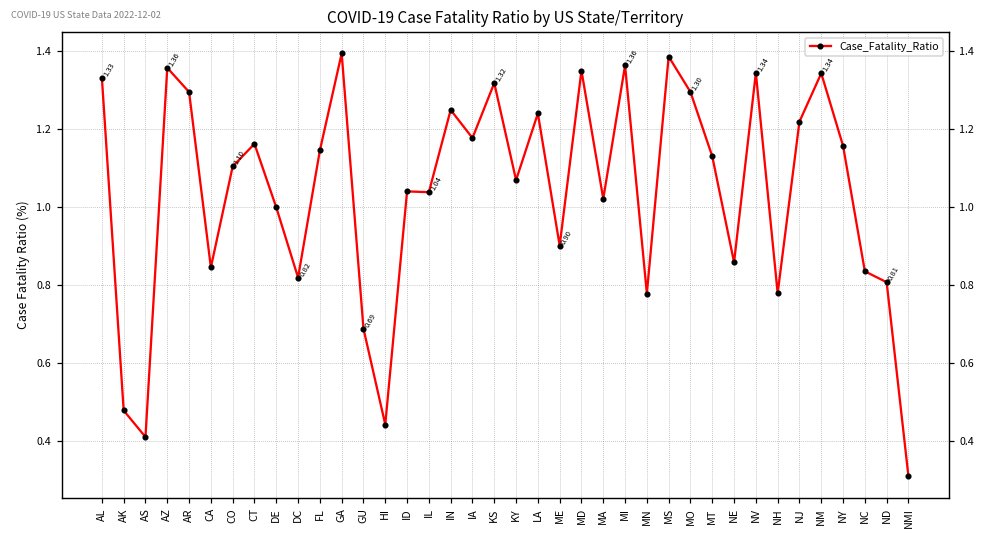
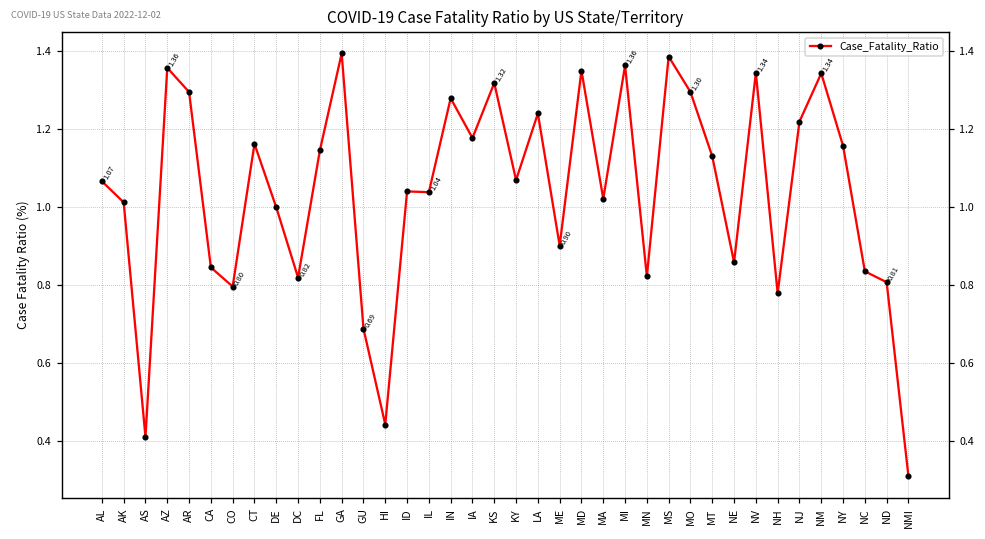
  {
-   "AL": 1.33,
-   "AK": 0.48,
+   "AL": 1.07,
+   "AK": 1.01,
    "AZ": 1.36,
-   "CO": 1.10,
+   "CO": 0.80,
    "DC": 0.82,
    "GU": 0.69,
    "IL": 1.04,
-   "IN": 1.25,
+   "IN": 1.28,
    "KS": 1.32,
    "ME": 0.90,
    "MI": 1.36,
-   "MN": 0.78,
+   "MN": 0.82,
    "MO": 1.30,
    "NV": 1.34,
    "ND": 0.81
  }
